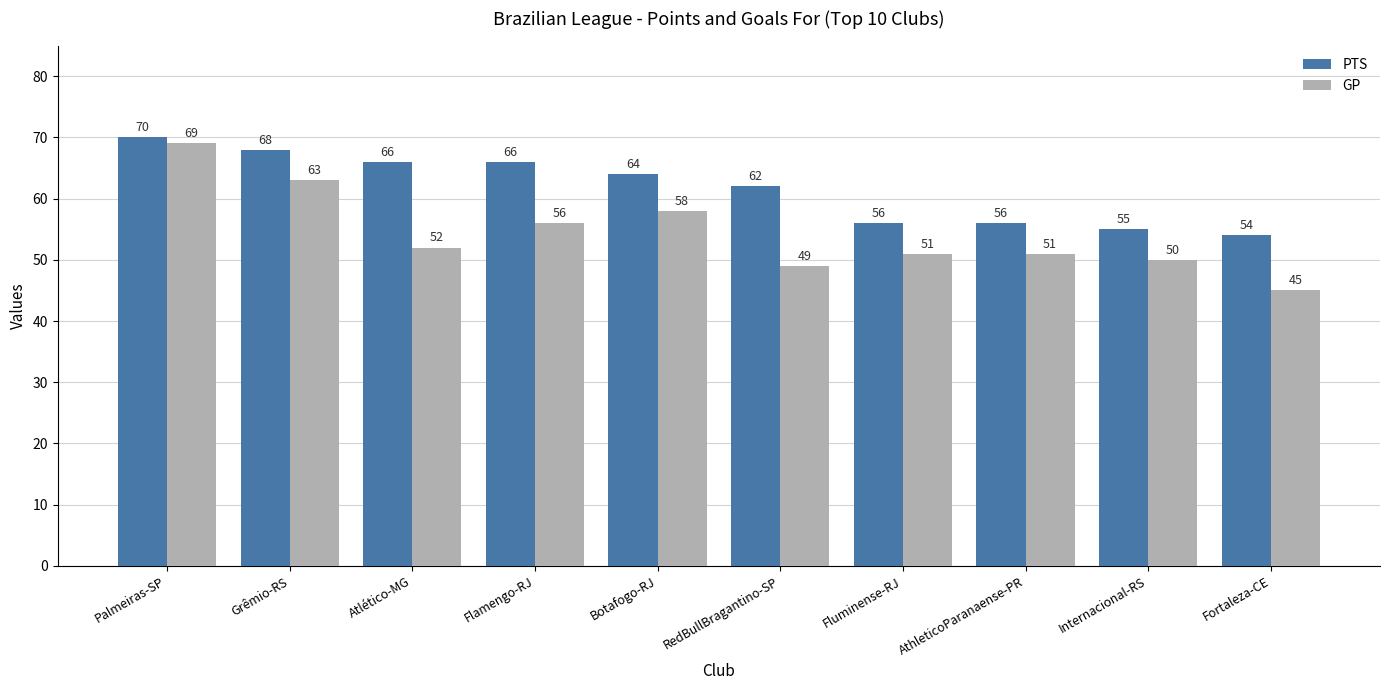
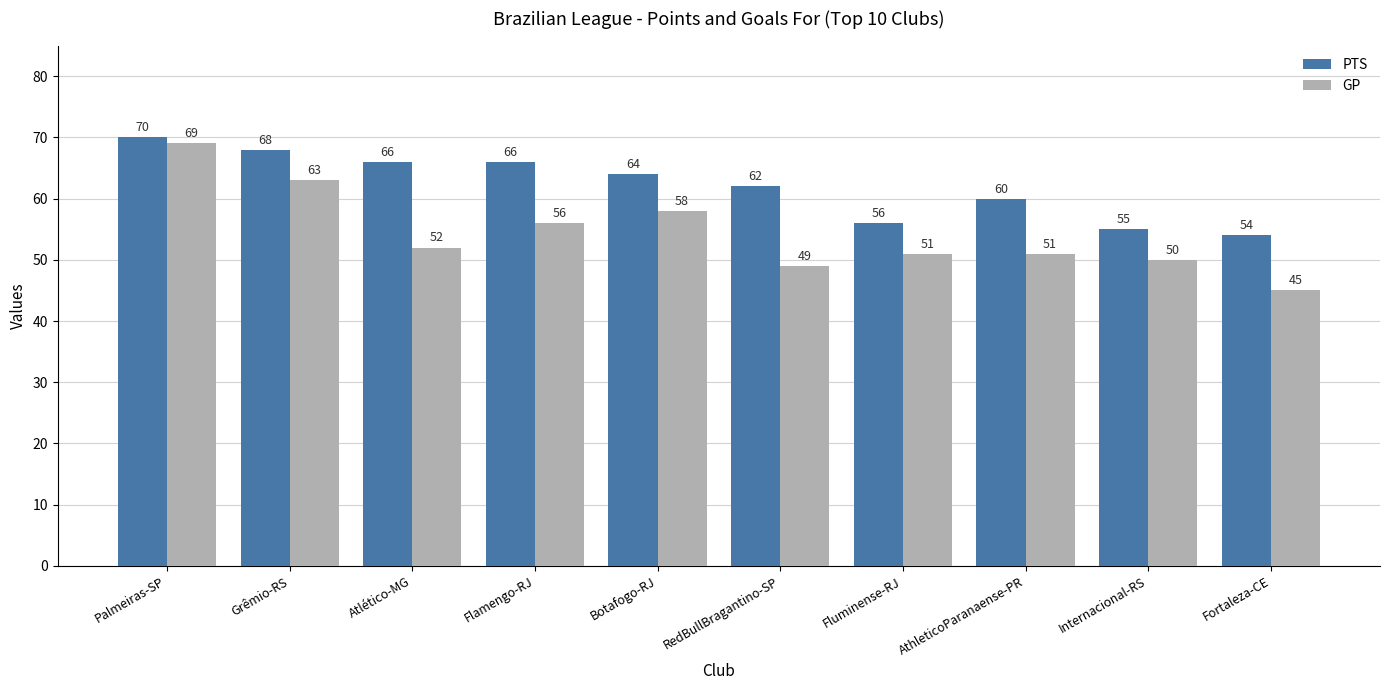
  {
    "PTS": {
      "Palmeiras-SP": 70,
      "Grêmio-RS": 68,
      "Atlético-MG": 66,
      "Flamengo-RJ": 66,
      "Botafogo-RJ": 64,
      "RedBullBragantino-SP": 62,
      "Fluminense-RJ": 56,
-     "AthleticoParanaense-PR": 56,
+     "AthleticoParanaense-PR": 60,
      "Internacional-RS": 55,
      "Fortaleza-CE": 54
    },
    "GP": {
      "Palmeiras-SP": 69,
      "Grêmio-RS": 63,
      "Atlético-MG": 52,
      "Flamengo-RJ": 56,
      "Botafogo-RJ": 58,
      "RedBullBragantino-SP": 49,
      "Fluminense-RJ": 51,
      "AthleticoParanaense-PR": 51,
      "Internacional-RS": 50,
      "Fortaleza-CE": 45
    }
  }
